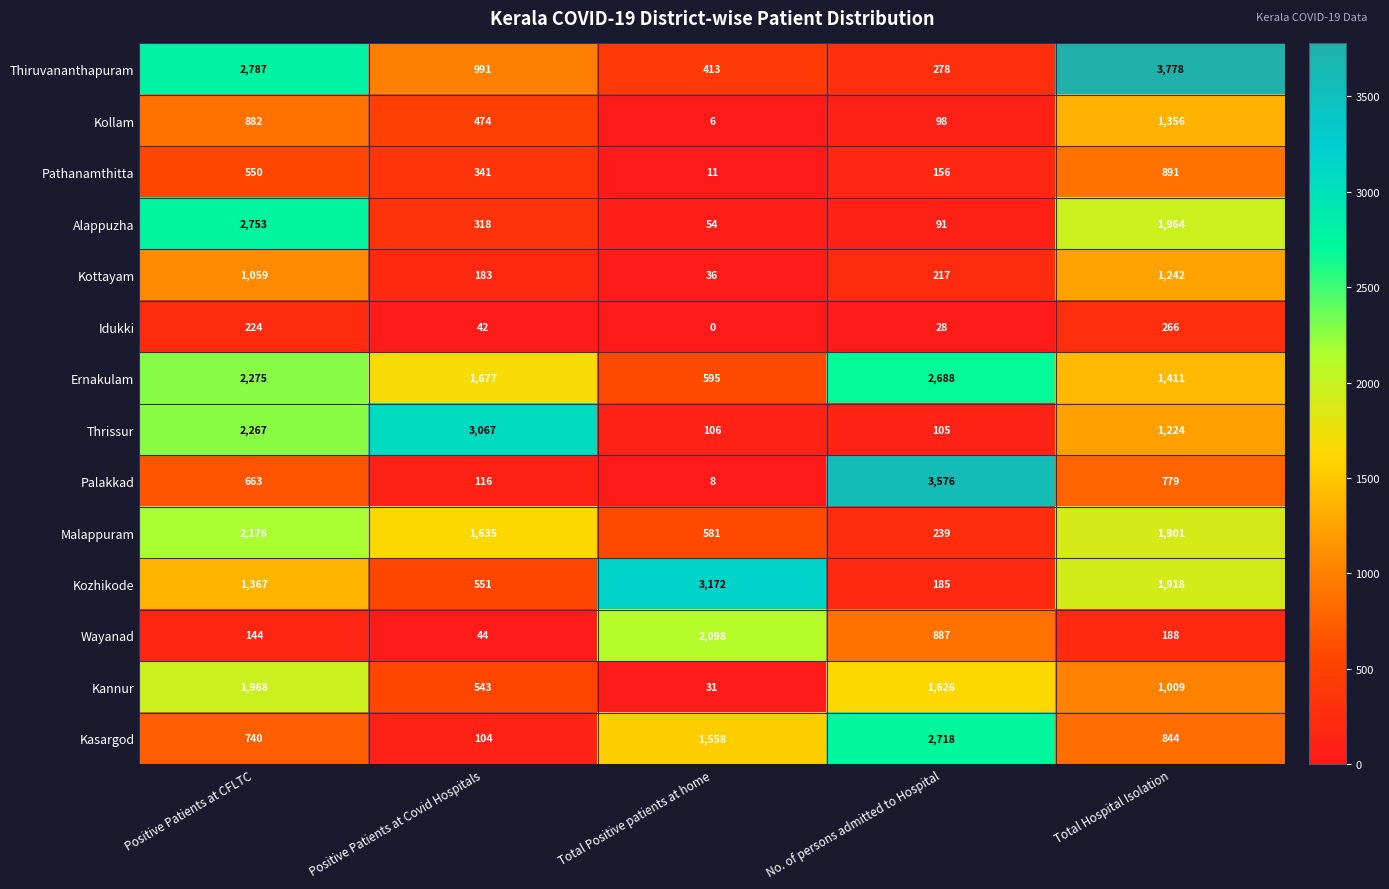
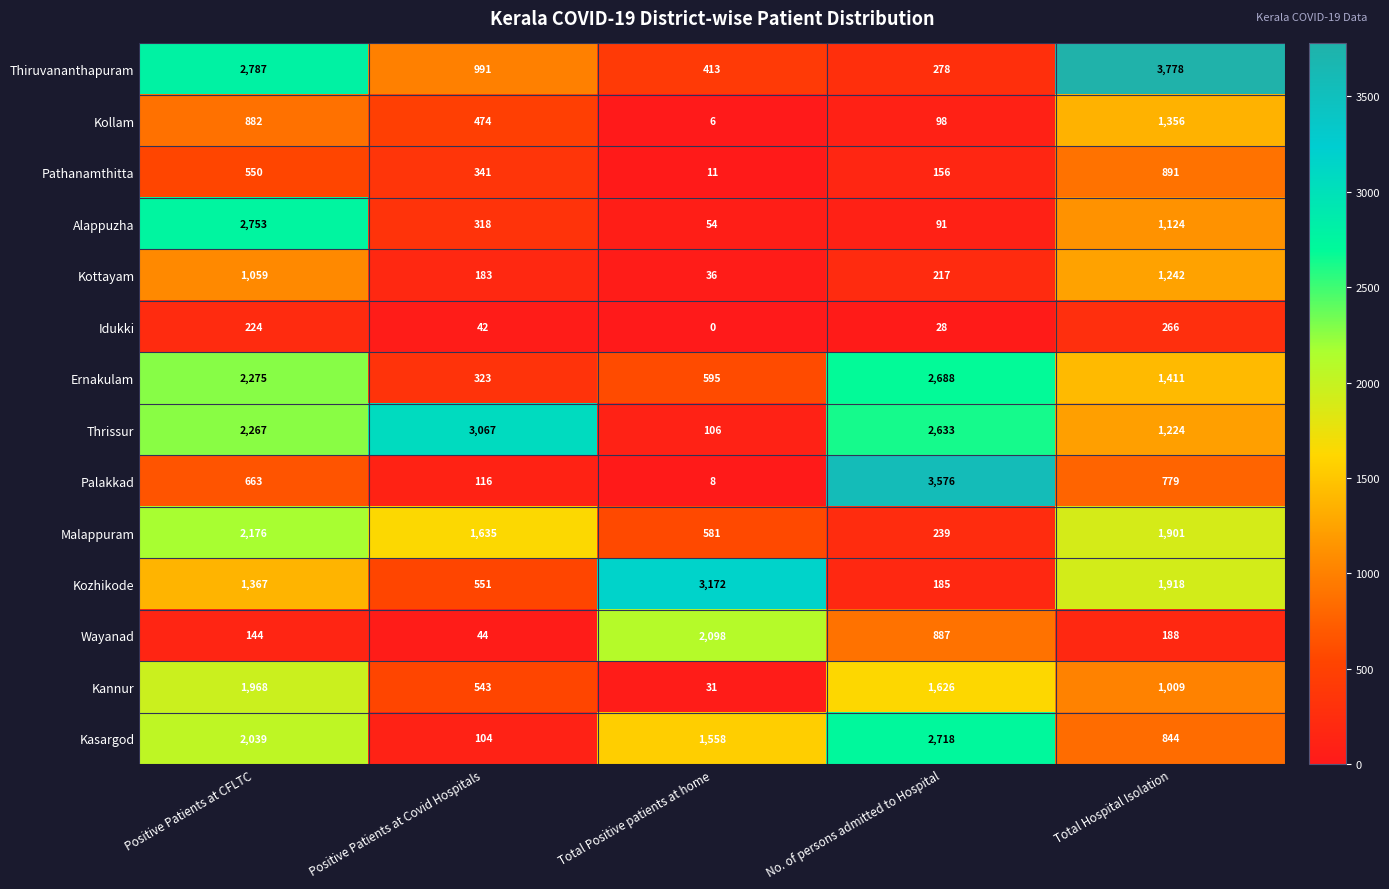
  {
    "Thiruvananthapuram": {
      "Positive Patients at CFLTC": "2,787",
      "Positive Patients at Covid Hospitals": "991",
      "Total Positive patients at home": "413",
      "No. of persons admitted to Hospital": "278",
      "Total Hospital Isolation": "3,778"
    },
    "Kollam": {
      "Positive Patients at CFLTC": "882",
      "Positive Patients at Covid Hospitals": "474",
      "Total Positive patients at home": "6",
      "No. of persons admitted to Hospital": "98",
      "Total Hospital Isolation": "1,356"
    },
    "Pathanamthitta": {
      "Positive Patients at CFLTC": "550",
      "Positive Patients at Covid Hospitals": "341",
      "Total Positive patients at home": "11",
      "No. of persons admitted to Hospital": "156",
      "Total Hospital Isolation": "891"
    },
    "Alappuzha": {
      "Positive Patients at CFLTC": "2,753",
      "Positive Patients at Covid Hospitals": "318",
      "Total Positive patients at home": "54",
      "No. of persons admitted to Hospital": "91",
-     "Total Hospital Isolation": "1,964"
+     "Total Hospital Isolation": "1,124"
    },
    "Kottayam": {
      "Positive Patients at CFLTC": "1,059",
      "Positive Patients at Covid Hospitals": "183",
      "Total Positive patients at home": "36",
      "No. of persons admitted to Hospital": "217",
      "Total Hospital Isolation": "1,242"
    },
    "Idukki": {
      "Positive Patients at CFLTC": "224",
      "Positive Patients at Covid Hospitals": "42",
      "Total Positive patients at home": "0",
      "No. of persons admitted to Hospital": "28",
      "Total Hospital Isolation": "266"
    },
    "Ernakulam": {
      "Positive Patients at CFLTC": "2,275",
-     "Positive Patients at Covid Hospitals": "1,677",
+     "Positive Patients at Covid Hospitals": "323",
      "Total Positive patients at home": "595",
      "No. of persons admitted to Hospital": "2,688",
      "Total Hospital Isolation": "1,411"
    },
    "Thrissur": {
      "Positive Patients at CFLTC": "2,267",
      "Positive Patients at Covid Hospitals": "3,067",
      "Total Positive patients at home": "106",
-     "No. of persons admitted to Hospital": "105",
+     "No. of persons admitted to Hospital": "2,633",
      "Total Hospital Isolation": "1,224"
    },
    "Palakkad": {
      "Positive Patients at CFLTC": "663",
      "Positive Patients at Covid Hospitals": "116",
      "Total Positive patients at home": "8",
      "No. of persons admitted to Hospital": "3,576",
      "Total Hospital Isolation": "779"
    },
    "Malappuram": {
      "Positive Patients at CFLTC": "2,176",
      "Positive Patients at Covid Hospitals": "1,635",
      "Total Positive patients at home": "581",
      "No. of persons admitted to Hospital": "239",
      "Total Hospital Isolation": "1,901"
    },
    "Kozhikode": {
      "Positive Patients at CFLTC": "1,367",
      "Positive Patients at Covid Hospitals": "551",
      "Total Positive patients at home": "3,172",
      "No. of persons admitted to Hospital": "185",
      "Total Hospital Isolation": "1,918"
    },
    "Wayanad": {
      "Positive Patients at CFLTC": "144",
      "Positive Patients at Covid Hospitals": "44",
      "Total Positive patients at home": "2,098",
      "No. of persons admitted to Hospital": "887",
      "Total Hospital Isolation": "188"
    },
    "Kannur": {
      "Positive Patients at CFLTC": "1,968",
      "Positive Patients at Covid Hospitals": "543",
      "Total Positive patients at home": "31",
      "No. of persons admitted to Hospital": "1,626",
      "Total Hospital Isolation": "1,009"
    },
    "Kasargod": {
-     "Positive Patients at CFLTC": "740",
+     "Positive Patients at CFLTC": "2,039",
      "Positive Patients at Covid Hospitals": "104",
      "Total Positive patients at home": "1,558",
      "No. of persons admitted to Hospital": "2,718",
      "Total Hospital Isolation": "844"
    }
  }
